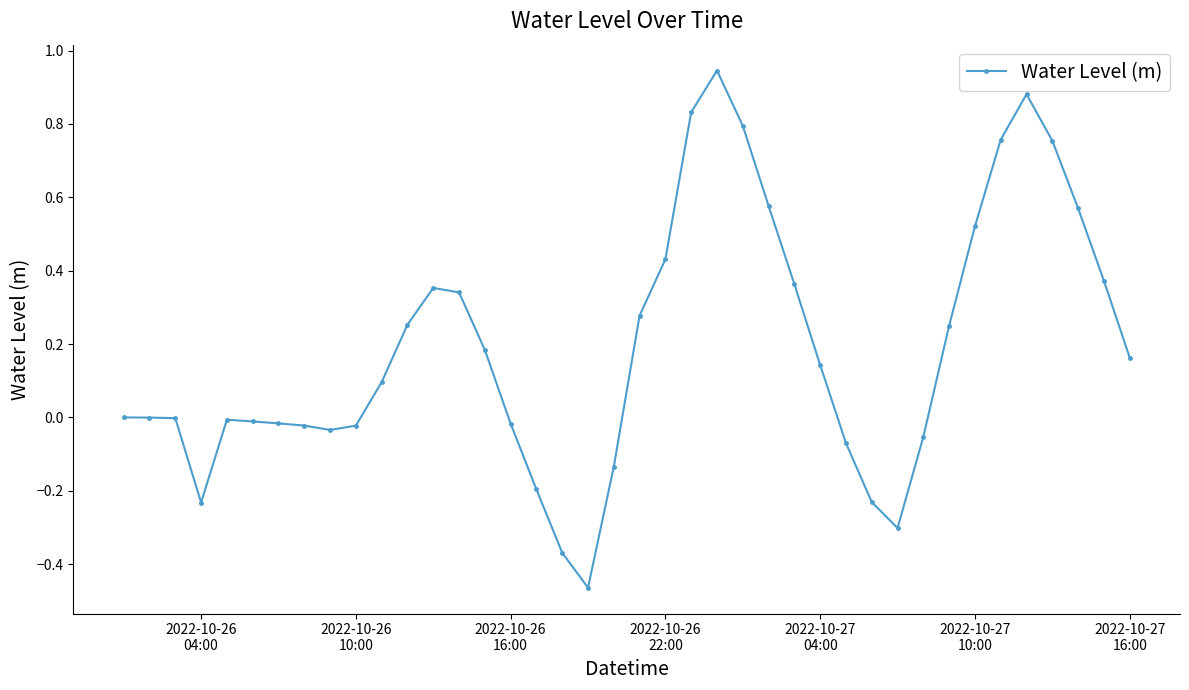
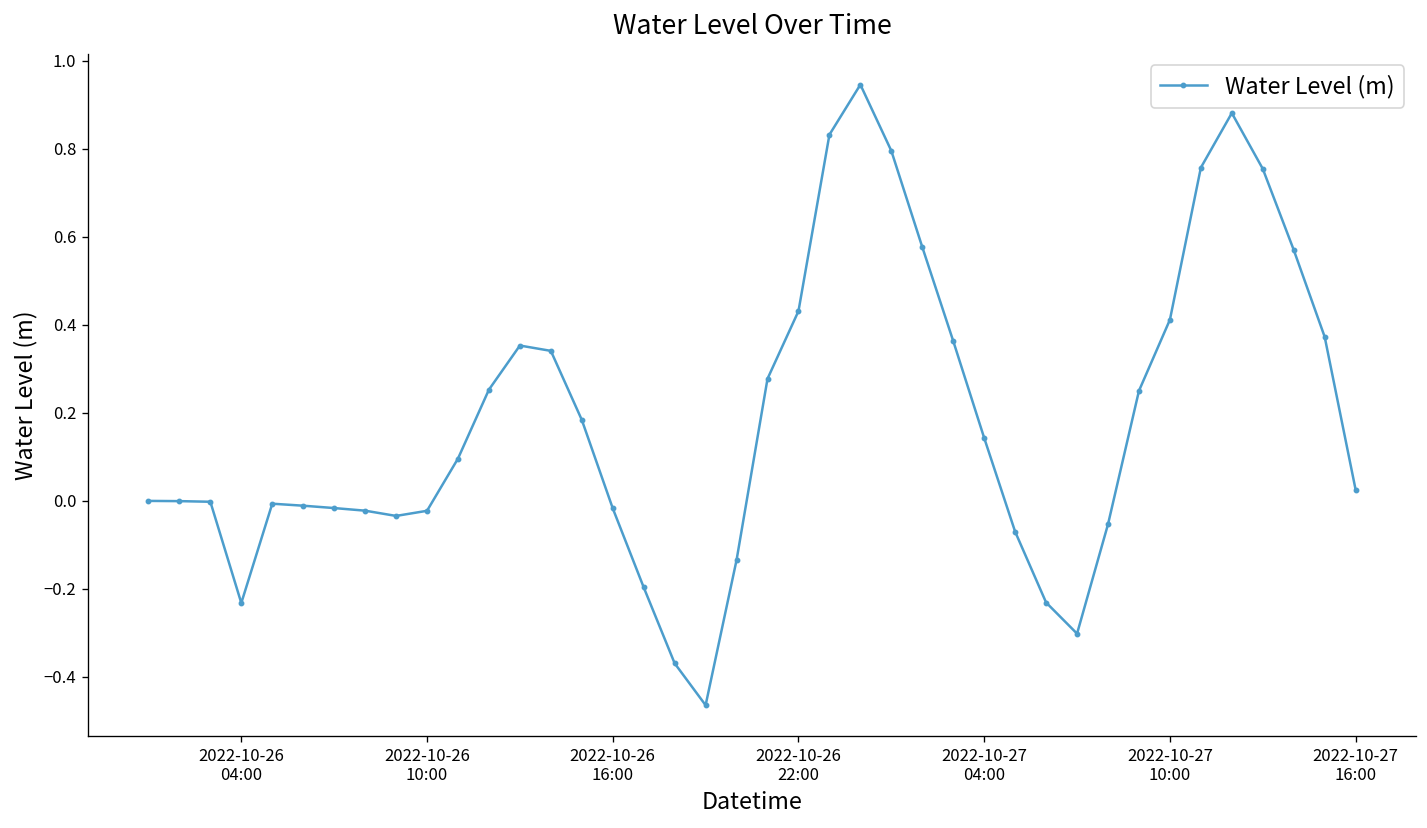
  {
    "2022-10-26 04:00": -0.23,
    "2022-10-26 10:00": -0.02,
    "2022-10-26 16:00": -0.02,
    "2022-10-26 22:00": 0.43,
    "2022-10-27 04:00": 0.14,
-   "2022-10-27 10:00": 0.52,
-   "2022-10-27 16:00": 0.16
+   "2022-10-27 10:00": 0.41,
+   "2022-10-27 16:00": 0.03
  }
